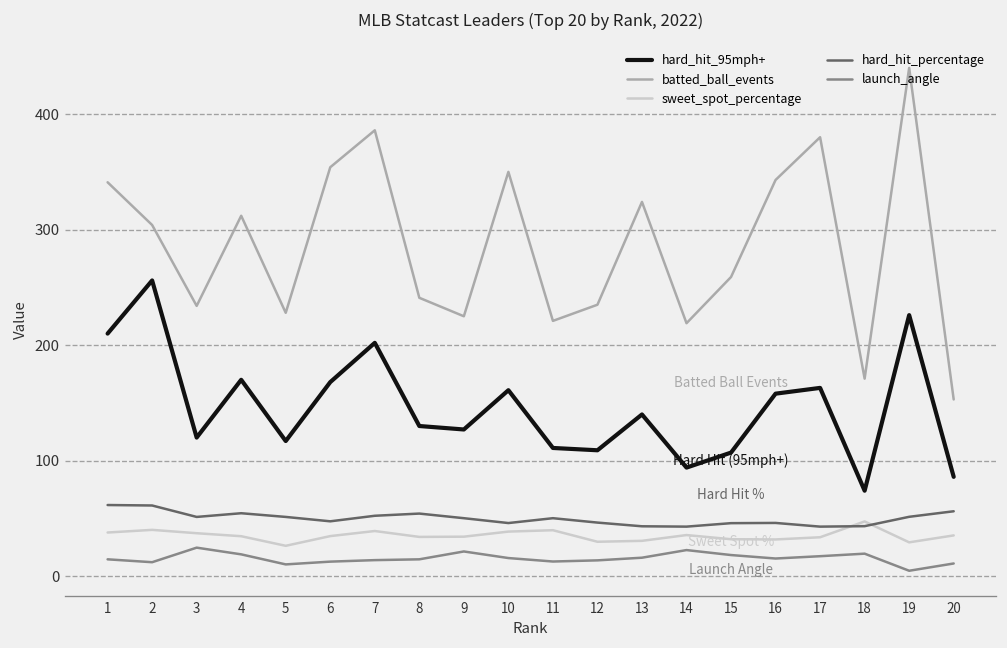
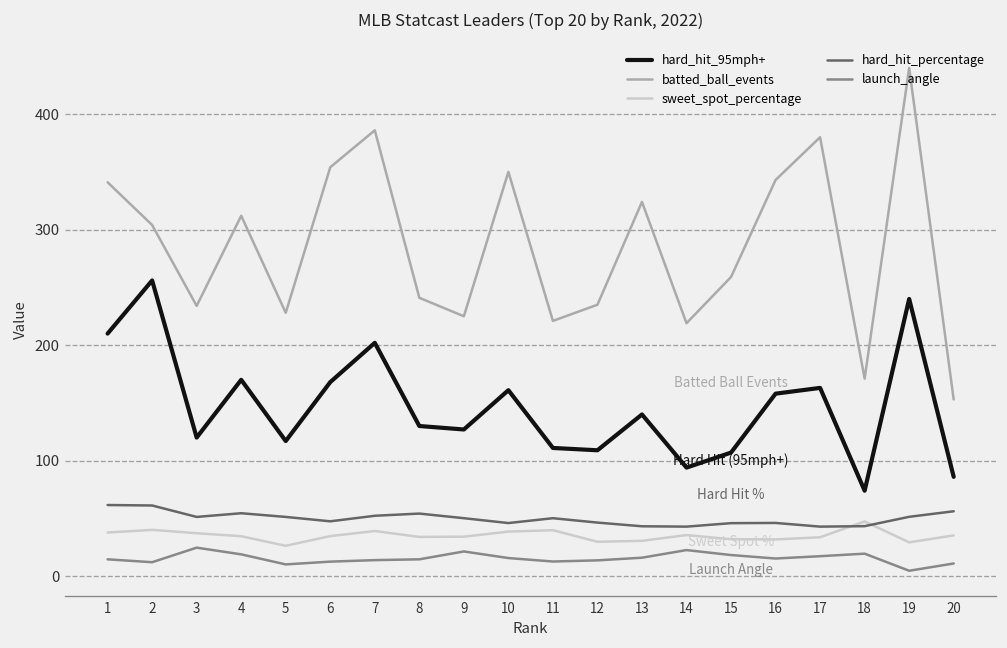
  {
    "hard_hit_95mph+": {
      "1": 210,
      "2": 260,
      "3": 120,
      "4": 170,
      "5": 120,
      "6": 170,
      "7": 200,
      "8": 130,
      "9": 130,
      "10": 160,
      "11": 110,
      "12": 110,
      "13": 140,
      "15": 110,
      "16": 160,
      "17": 160,
      "18": 70,
-     "19": 230,
+     "19": 240,
      "20": 90
    }
  }
